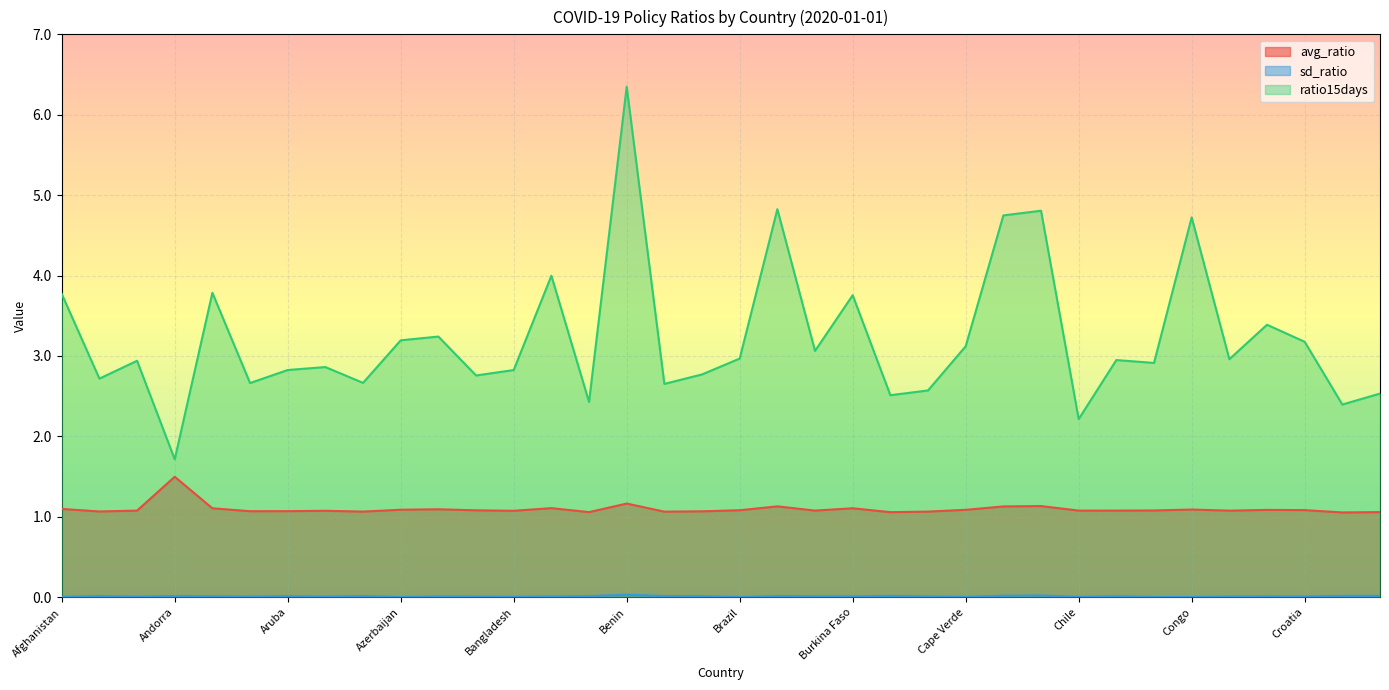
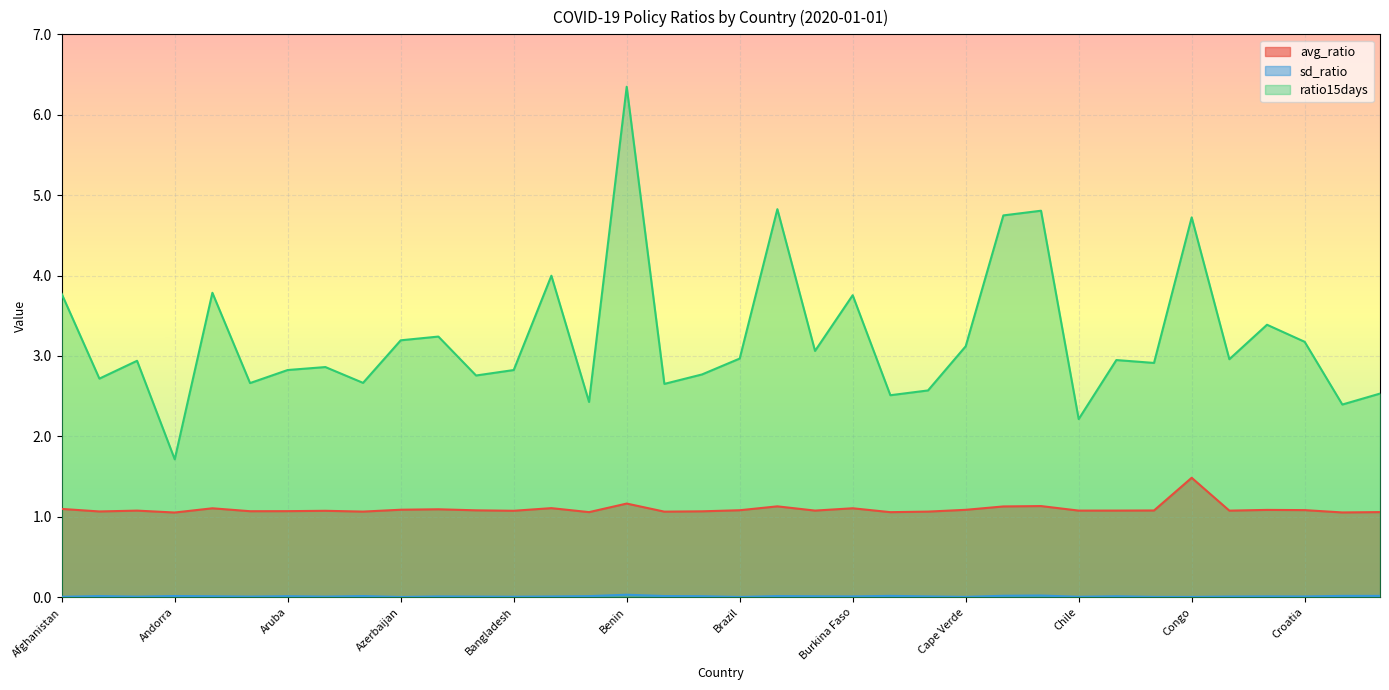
  {
    "avg_ratio": {
      "Afghanistan": 1.1,
-     "Andorra": 1.5,
+     "Andorra": 1.1,
      "Aruba": 1.1,
      "Azerbaijan": 1.1,
      "Bangladesh": 1.1,
      "Benin": 1.2,
      "Brazil": 1.1,
      "Burkina Faso": 1.1,
      "Cape Verde": 1.1,
      "Chile": 1.1,
-     "Congo": 1.1,
+     "Congo": 1.5,
      "Croatia": 1.1
    },
    "sd_ratio": {
      "Afghanistan": 0.0,
      "Andorra": 0.0,
      "Aruba": 0.0,
      "Azerbaijan": 0.0,
      "Bangladesh": 0.0,
      "Benin": 0.0,
      "Brazil": 0.0,
      "Burkina Faso": 0.0,
      "Cape Verde": 0.0,
      "Chile": 0.0,
      "Congo": 0.0,
      "Croatia": 0.0
    },
    "ratio15days": {
      "Afghanistan": 3.8,
      "Andorra": 1.7,
      "Aruba": 2.8,
      "Azerbaijan": 3.2,
      "Bangladesh": 2.8,
      "Benin": 6.3,
      "Brazil": 3.0,
      "Burkina Faso": 3.8,
      "Cape Verde": 3.1,
      "Chile": 2.2,
      "Congo": 4.7,
      "Croatia": 3.2
    }
  }
